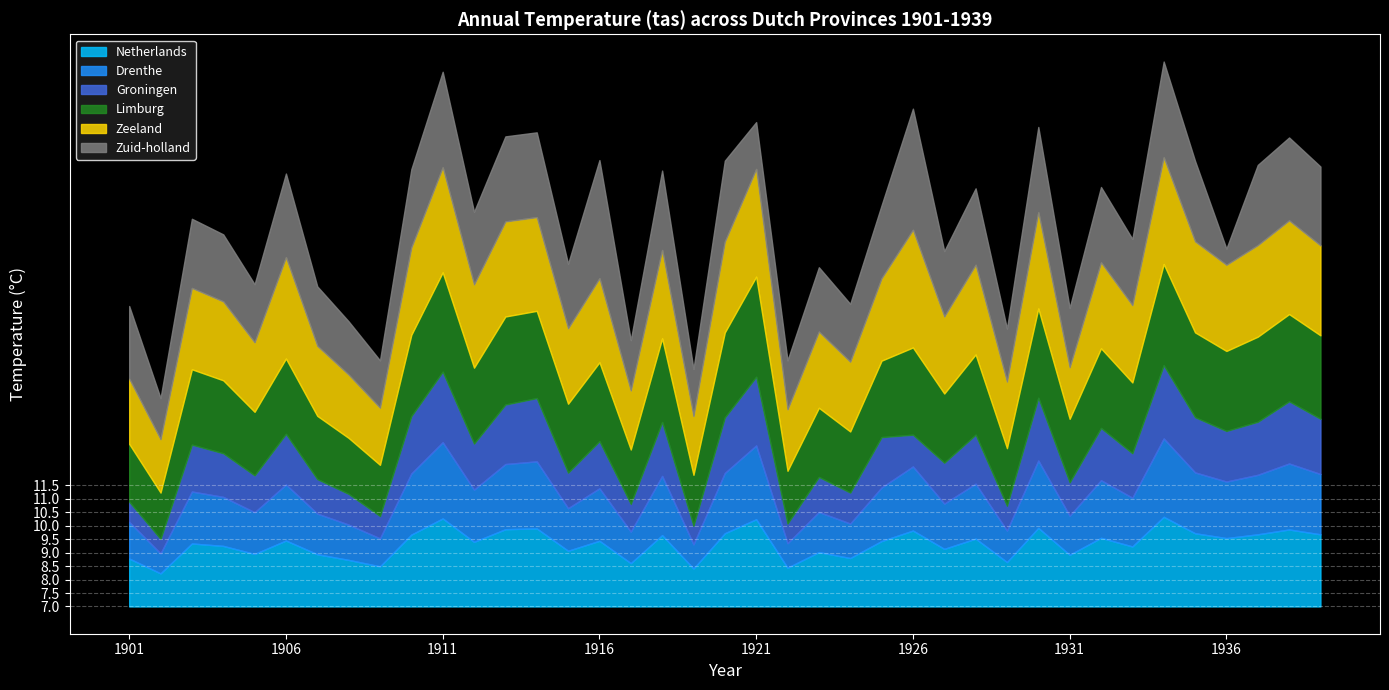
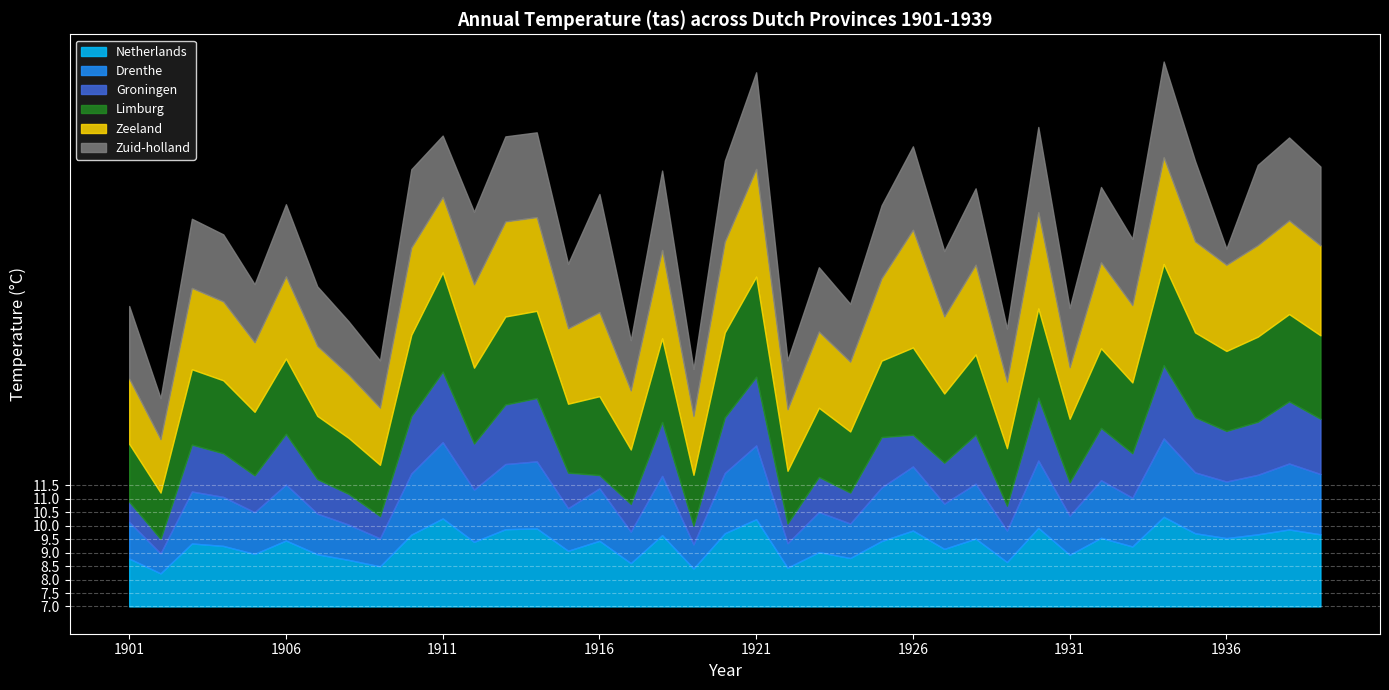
  {
    "Groningen": {
      "1901": 0.8,
      "1906": 1.9,
      "1911": 2.6,
-     "1916": 1.8,
+     "1916": 0.5,
      "1921": 2.6,
      "1926": 1.2,
      "1931": 1.2,
      "1936": 1.9
    },
    "Limburg": {
      "1901": 2.2,
      "1906": 2.8,
      "1911": 3.7,
      "1916": 2.9,
      "1921": 3.7,
      "1926": 3.2,
      "1931": 2.4,
      "1936": 3.0
    },
    "Zeeland": {
      "1901": 2.4,
-     "1906": 3.8,
-     "1911": 3.9,
+     "1906": 3.1,
+     "1911": 2.8,
      "1916": 3.1,
      "1921": 4.0,
      "1926": 4.4,
      "1931": 1.9,
      "1936": 3.2
    },
    "Zuid-holland": {
      "1901": 2.7,
-     "1906": 3.1,
-     "1911": 3.6,
+     "1906": 2.7,
+     "1911": 2.3,
      "1916": 4.4,
-     "1921": 1.7,
-     "1926": 4.5,
+     "1921": 3.6,
+     "1926": 3.1,
      "1931": 2.2,
      "1936": 0.6
    }
  }
